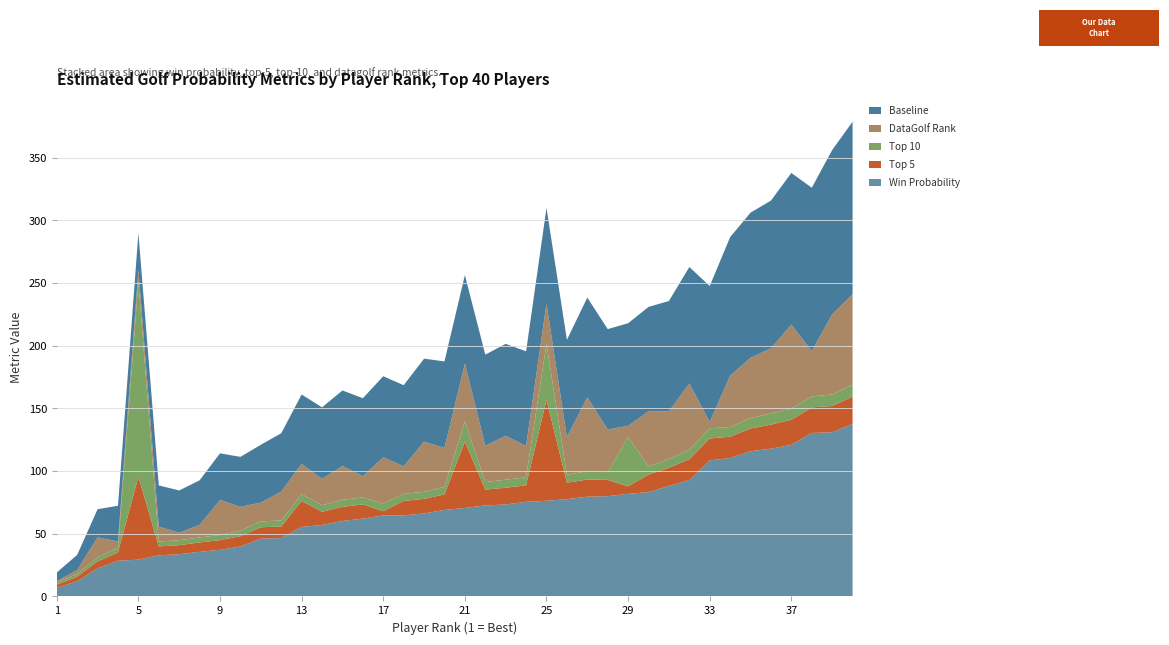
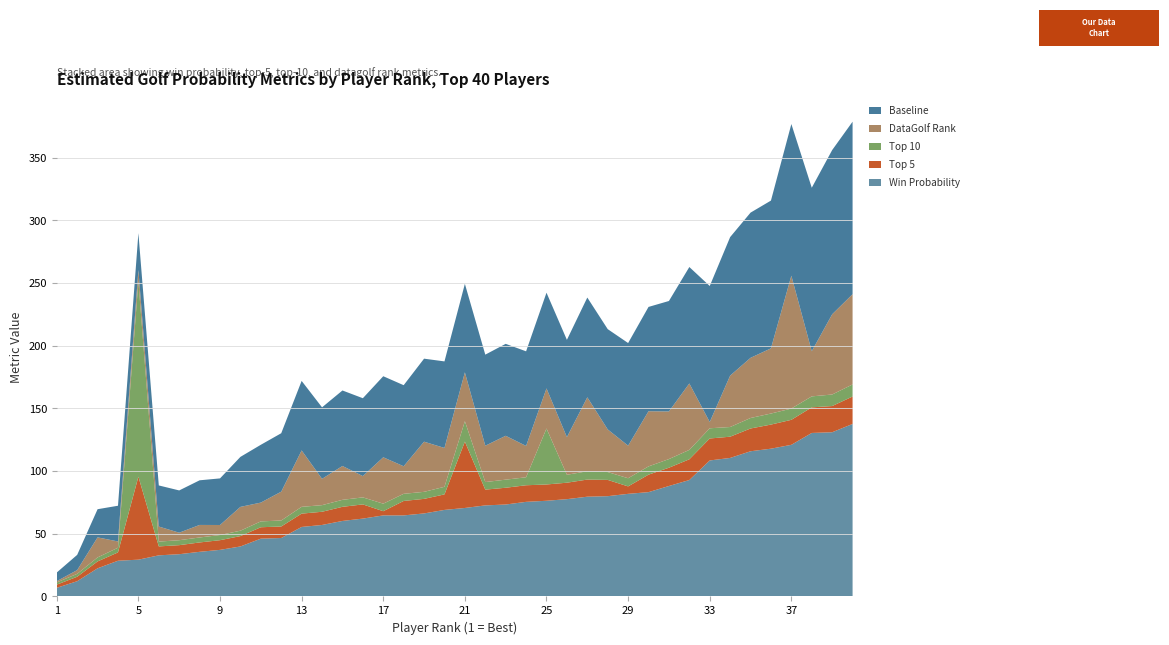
  {
    "Top 5": {
      "5": 66,
      "9": 8,
-     "13": 21,
+     "13": 11,
      "17": 3,
      "21": 53,
-     "25": 81,
+     "25": 13,
      "29": 6,
      "33": 18,
      "37": 20
    },
    "Top 10": {
      "5": 156,
      "9": 4,
      "13": 5,
      "17": 6,
      "21": 16,
      "25": 45,
-     "29": 39,
+     "29": 7,
      "33": 8,
      "37": 9
    },
    "DataGolf Rank": {
      "5": 9,
-     "9": 28,
-     "13": 24,
+     "9": 8,
+     "13": 45,
      "17": 37,
-     "21": 46,
+     "21": 39,
      "25": 32,
-     "29": 9,
+     "29": 26,
      "33": 5,
-     "37": 67
+     "37": 106
    }
  }
